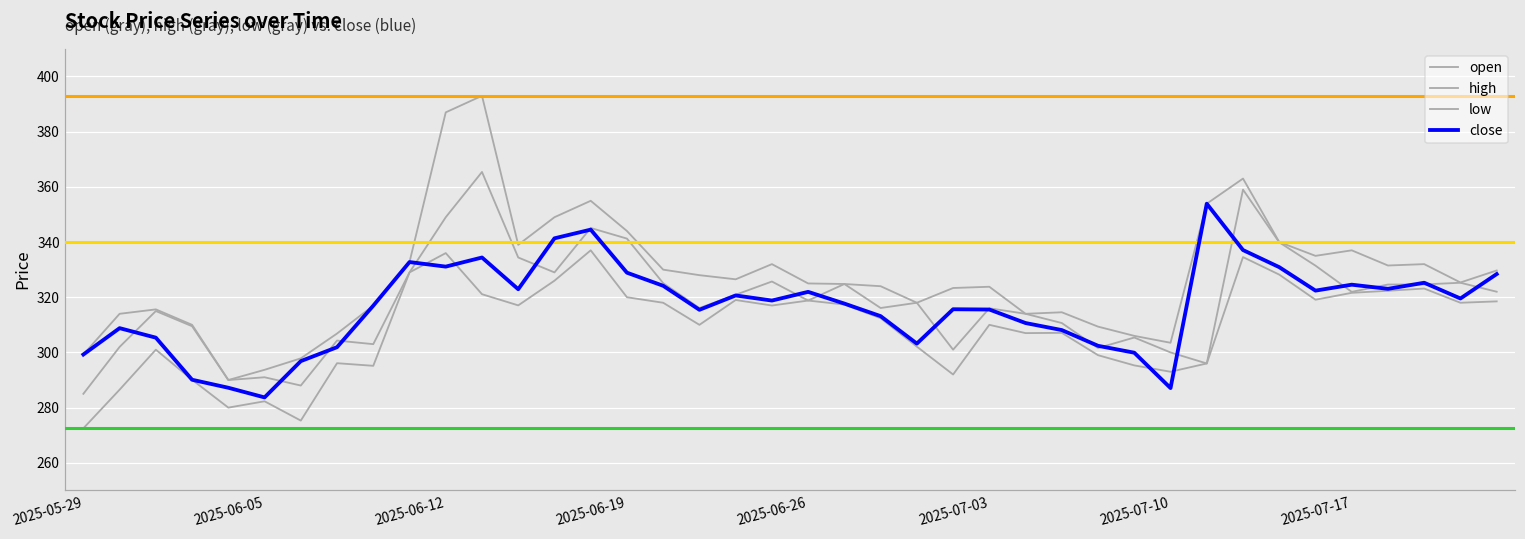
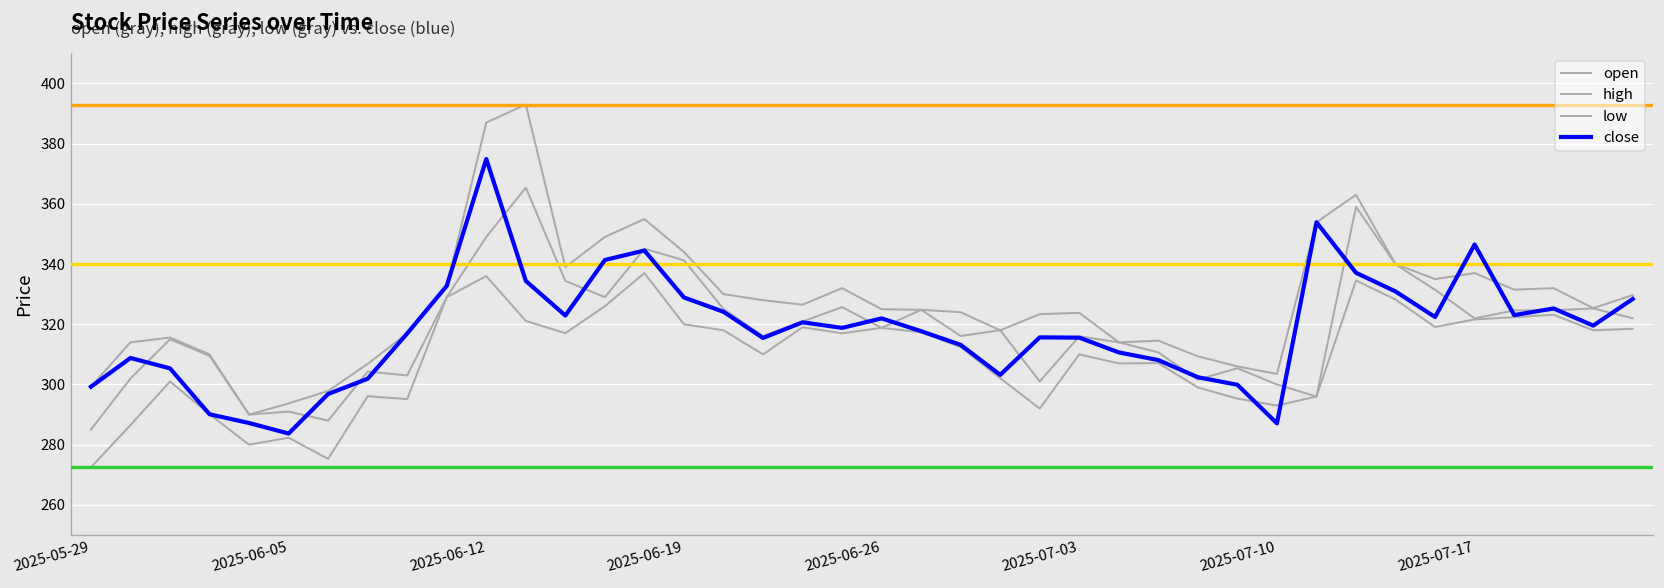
  {
    "close": {
      "2025-06-05": 284,
-     "2025-06-12": 331,
+     "2025-06-12": 375,
      "2025-06-19": 329,
      "2025-06-26": 322,
      "2025-07-10": 287,
-     "2025-07-17": 325
+     "2025-07-17": 347
    }
  }
